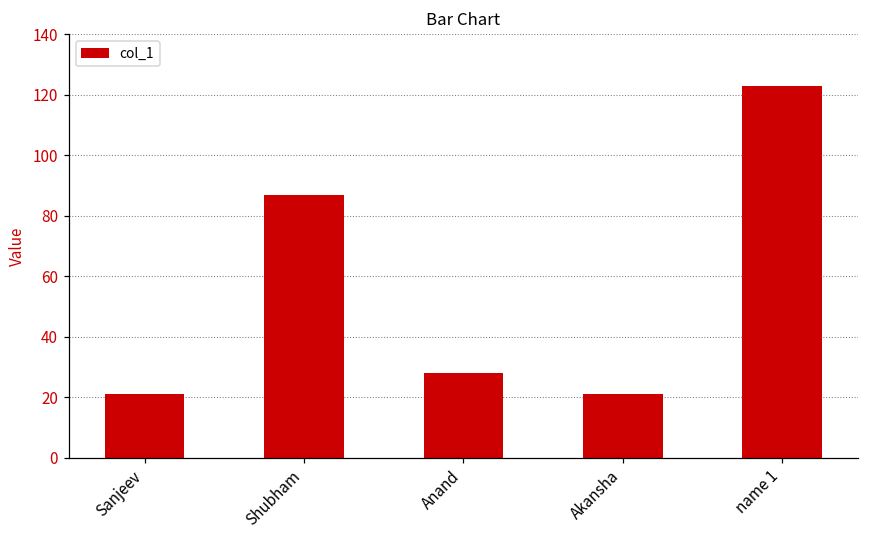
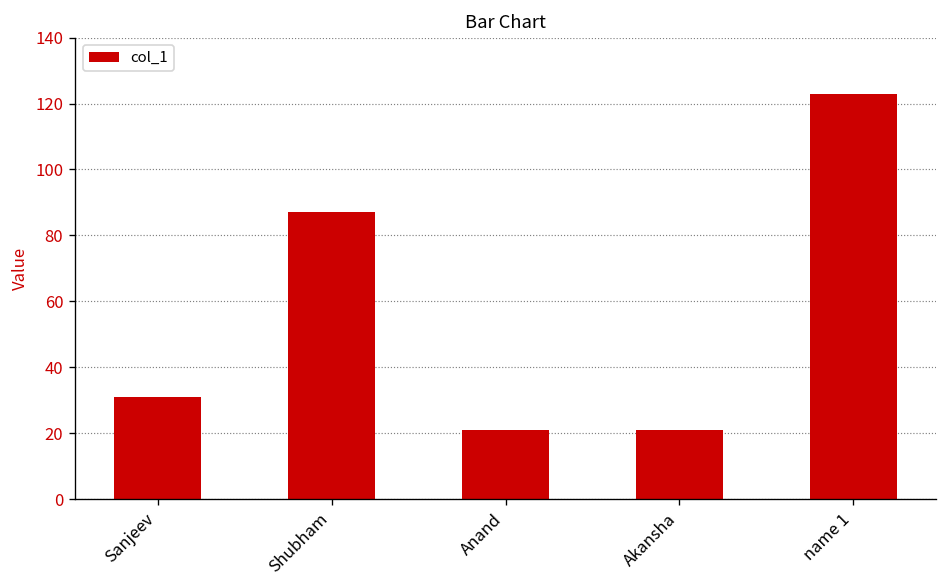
  {
-   "Sanjeev": 21,
+   "Sanjeev": 31,
    "Shubham": 87,
-   "Anand": 28,
+   "Anand": 21,
    "Akansha": 21,
    "name 1": 123
  }
